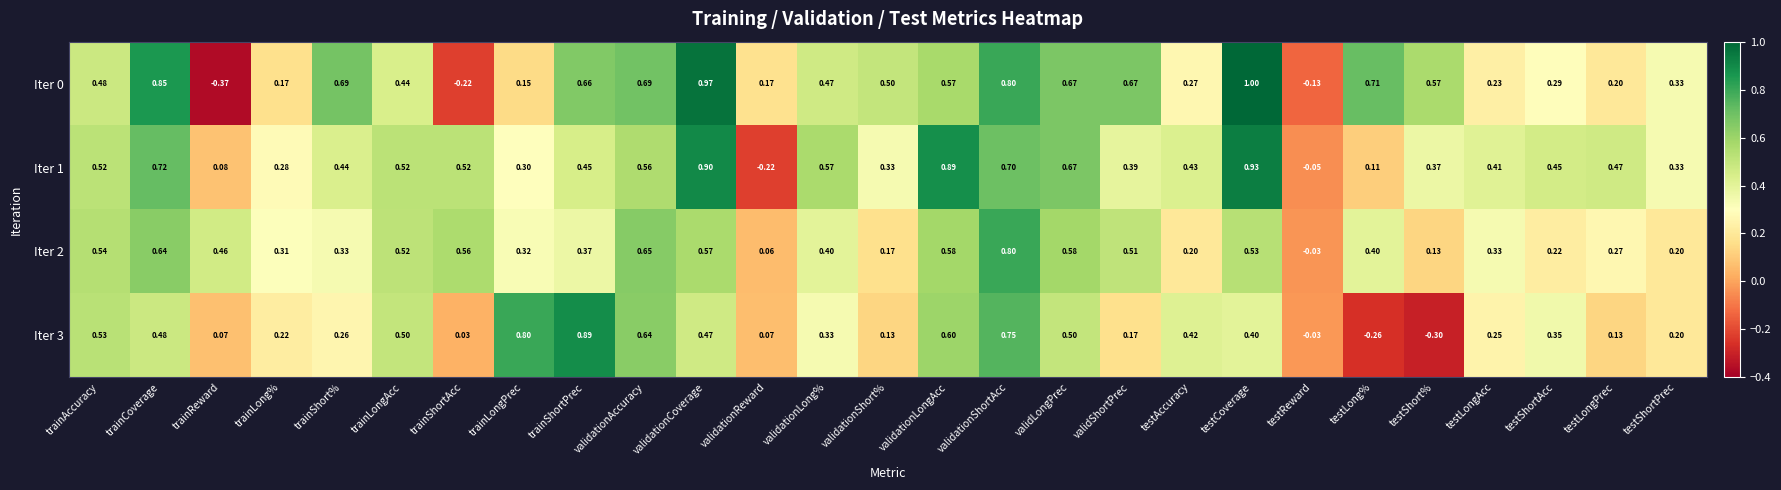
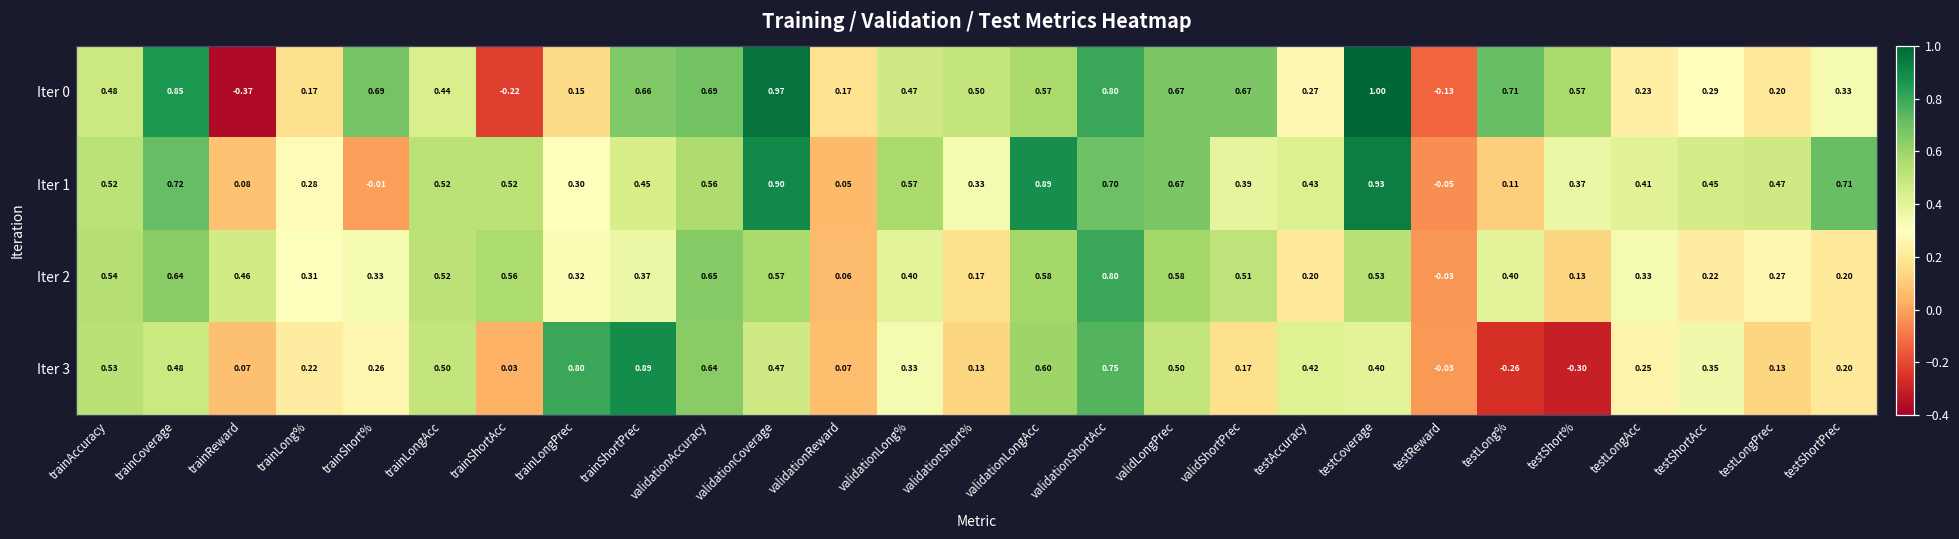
  {
    "Iter 0": {
      "trainAccuracy": 0.48,
      "trainCoverage": 0.85,
      "trainReward": -0.37,
      "trainLong%": 0.17,
      "trainShort%": 0.69,
      "trainLongAcc": 0.44,
      "trainShortAcc": -0.22,
      "trainLongPrec": 0.15,
      "trainShortPrec": 0.66,
      "validationAccuracy": 0.69,
      "validationCoverage": 0.97,
      "validationReward": 0.17,
      "validationLong%": 0.47,
      "validationShort%": 0.50,
      "validationLongAcc": 0.57,
      "validationShortAcc": 0.80,
      "validLongPrec": 0.67,
      "validShortPrec": 0.67,
      "testAccuracy": 0.27,
      "testCoverage": 1.00,
      "testReward": -0.13,
      "testLong%": 0.71,
      "testShort%": 0.57,
      "testLongAcc": 0.23,
      "testShortAcc": 0.29,
      "testLongPrec": 0.20,
      "testShortPrec": 0.33
    },
    "Iter 1": {
      "trainAccuracy": 0.52,
      "trainCoverage": 0.72,
      "trainReward": 0.08,
      "trainLong%": 0.28,
-     "trainShort%": 0.44,
+     "trainShort%": -0.01,
      "trainLongAcc": 0.52,
      "trainShortAcc": 0.52,
      "trainLongPrec": 0.30,
      "trainShortPrec": 0.45,
      "validationAccuracy": 0.56,
      "validationCoverage": 0.90,
-     "validationReward": -0.22,
+     "validationReward": 0.05,
      "validationLong%": 0.57,
      "validationShort%": 0.33,
      "validationLongAcc": 0.89,
      "validationShortAcc": 0.70,
      "validLongPrec": 0.67,
      "validShortPrec": 0.39,
      "testAccuracy": 0.43,
      "testCoverage": 0.93,
      "testReward": -0.05,
      "testLong%": 0.11,
      "testShort%": 0.37,
      "testLongAcc": 0.41,
      "testShortAcc": 0.45,
      "testLongPrec": 0.47,
-     "testShortPrec": 0.33
+     "testShortPrec": 0.71
    },
    "Iter 2": {
      "trainAccuracy": 0.54,
      "trainCoverage": 0.64,
      "trainReward": 0.46,
      "trainLong%": 0.31,
      "trainShort%": 0.33,
      "trainLongAcc": 0.52,
      "trainShortAcc": 0.56,
      "trainLongPrec": 0.32,
      "trainShortPrec": 0.37,
      "validationAccuracy": 0.65,
      "validationCoverage": 0.57,
      "validationReward": 0.06,
      "validationLong%": 0.40,
      "validationShort%": 0.17,
      "validationLongAcc": 0.58,
      "validationShortAcc": 0.80,
      "validLongPrec": 0.58,
      "validShortPrec": 0.51,
      "testAccuracy": 0.20,
      "testCoverage": 0.53,
      "testReward": -0.03,
      "testLong%": 0.40,
      "testShort%": 0.13,
      "testLongAcc": 0.33,
      "testShortAcc": 0.22,
      "testLongPrec": 0.27,
      "testShortPrec": 0.20
    },
    "Iter 3": {
      "trainAccuracy": 0.53,
      "trainCoverage": 0.48,
      "trainReward": 0.07,
      "trainLong%": 0.22,
      "trainShort%": 0.26,
      "trainLongAcc": 0.50,
      "trainShortAcc": 0.03,
      "trainLongPrec": 0.80,
      "trainShortPrec": 0.89,
      "validationAccuracy": 0.64,
      "validationCoverage": 0.47,
      "validationReward": 0.07,
      "validationLong%": 0.33,
      "validationShort%": 0.13,
      "validationLongAcc": 0.60,
      "validationShortAcc": 0.75,
      "validLongPrec": 0.50,
      "validShortPrec": 0.17,
      "testAccuracy": 0.42,
      "testCoverage": 0.40,
      "testReward": -0.03,
      "testLong%": -0.26,
      "testShort%": -0.30,
      "testLongAcc": 0.25,
      "testShortAcc": 0.35,
      "testLongPrec": 0.13,
      "testShortPrec": 0.20
    }
  }
